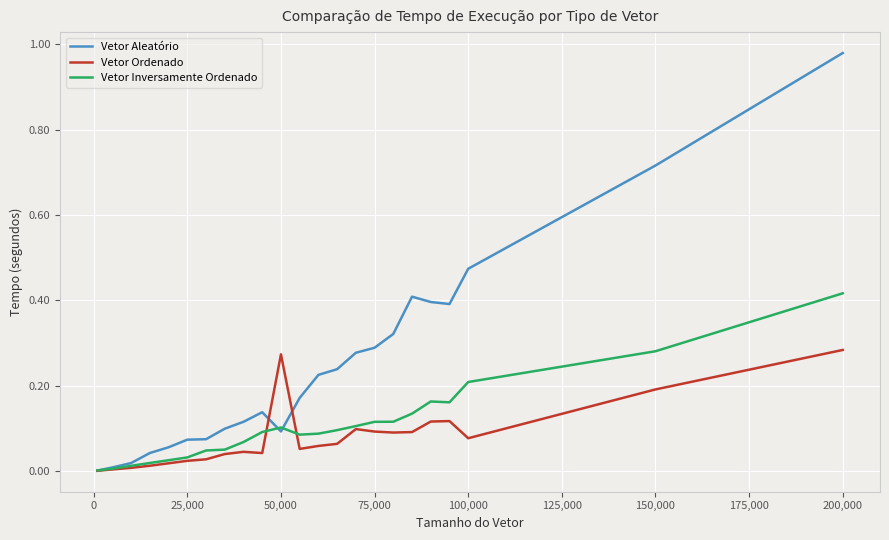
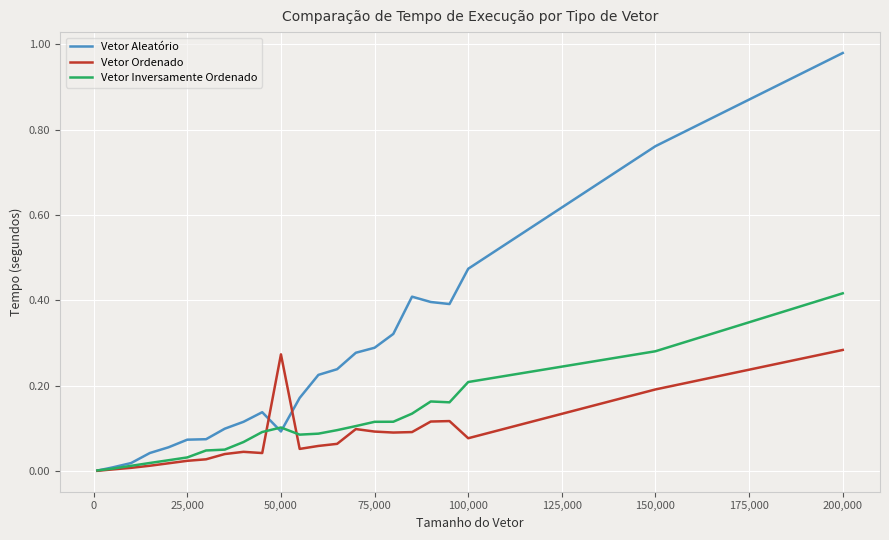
  {
    "Vetor Aleatório": {
      "25,000": 0.07,
      "50,000": 0.09,
      "75,000": 0.29,
      "100,000": 0.47,
-     "150,000": 0.72,
+     "150,000": 0.76,
      "200,000": 0.98
    },
    "Vetor Ordenado": {
      "25,000": 0.02,
      "50,000": 0.27,
      "75,000": 0.09,
      "100,000": 0.08,
      "150,000": 0.19,
      "200,000": 0.28
    },
    "Vetor Inversamente Ordenado": {
      "25,000": 0.03,
      "50,000": 0.10,
      "75,000": 0.12,
      "100,000": 0.21,
      "150,000": 0.28,
      "200,000": 0.42
    }
  }
